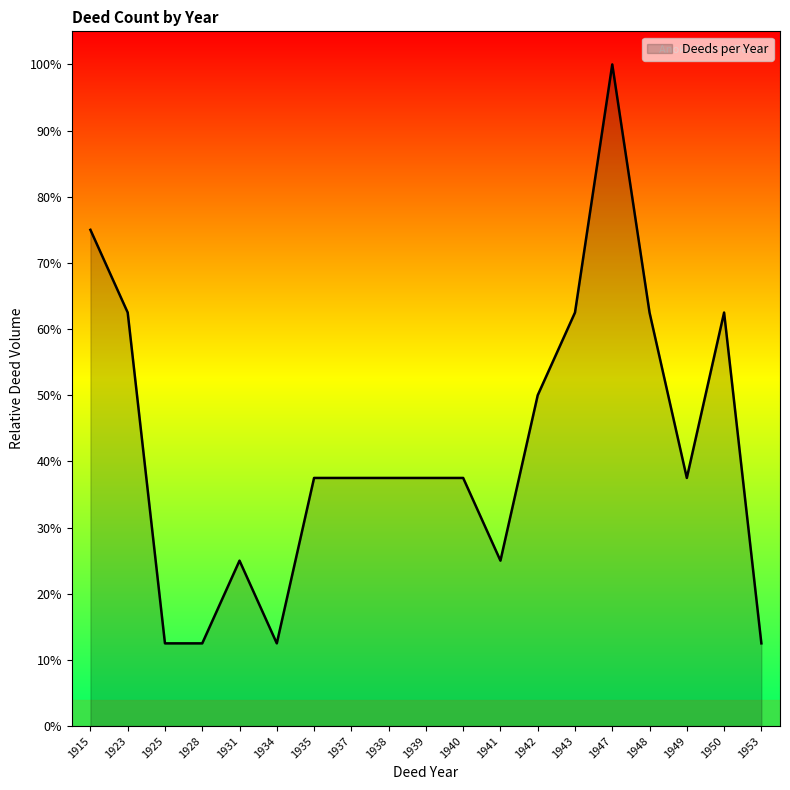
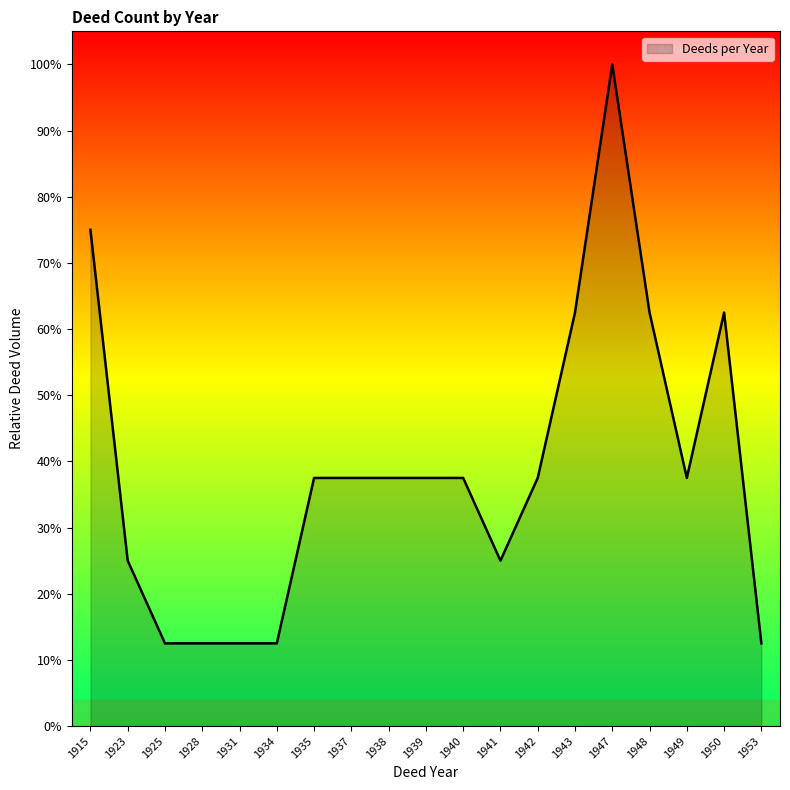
  {
    "1915": "75%",
-   "1923": "63%",
+   "1923": "25%",
    "1925": "13%",
    "1928": "13%",
-   "1931": "25%",
+   "1931": "13%",
    "1934": "13%",
    "1935": "38%",
    "1937": "38%",
    "1938": "38%",
    "1939": "38%",
    "1940": "38%",
    "1941": "25%",
-   "1942": "50%",
+   "1942": "38%",
    "1943": "63%",
    "1947": "100%",
    "1948": "63%",
    "1949": "38%",
    "1950": "63%",
    "1953": "13%"
  }
